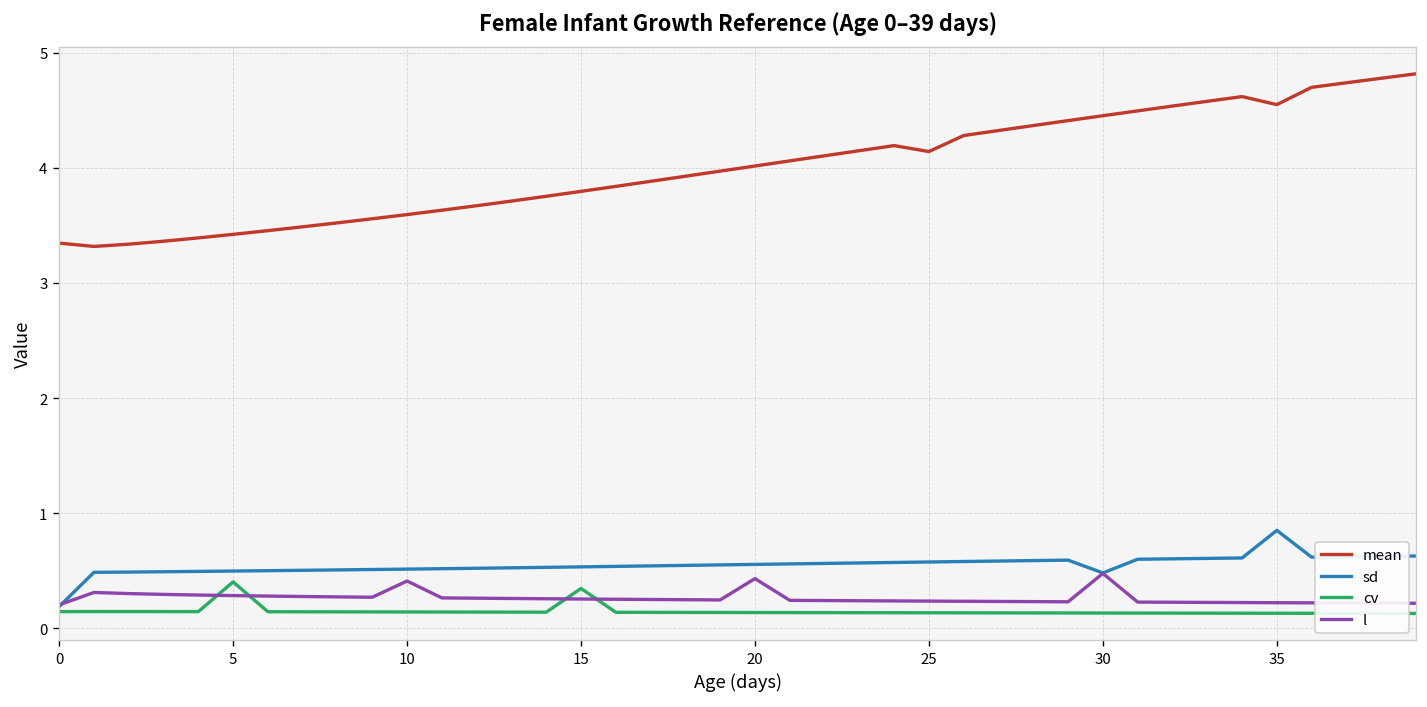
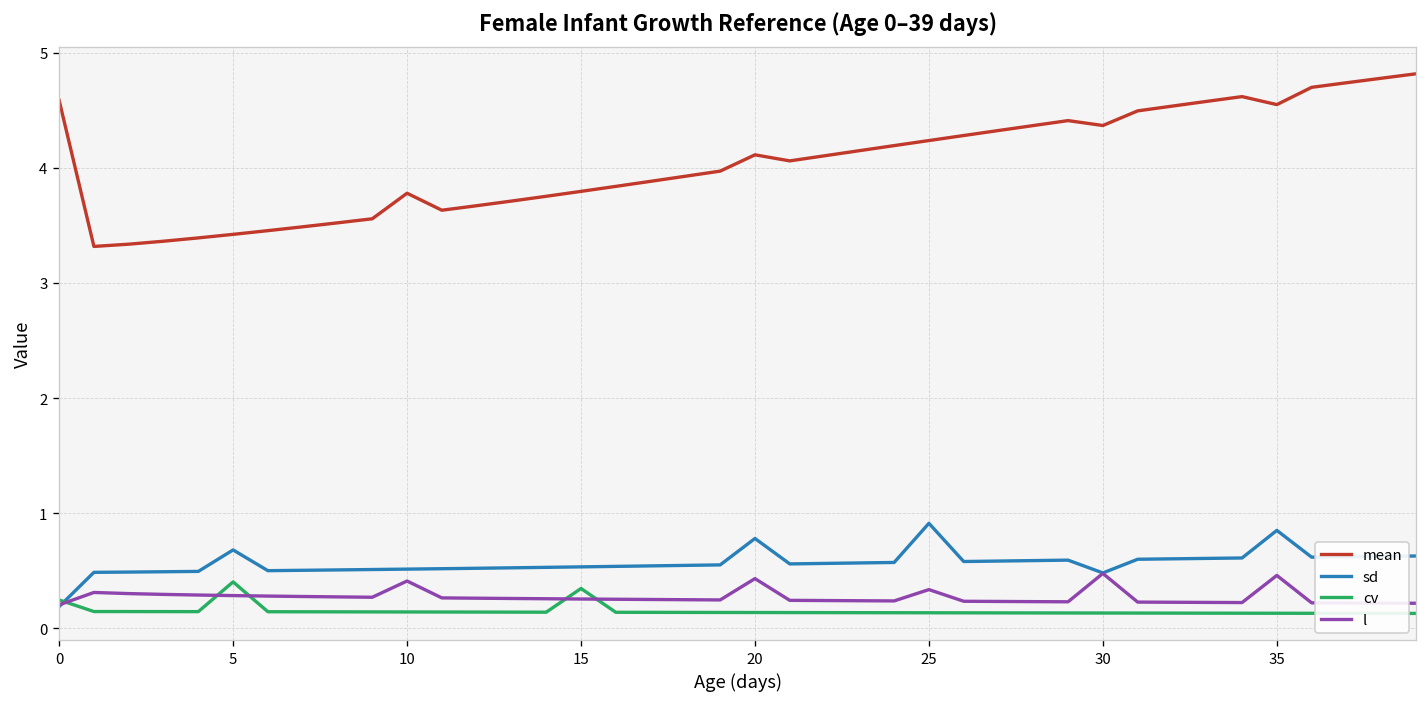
  {
    "mean": {
-     "0": 3.3,
+     "0": 4.6,
      "5": 3.4,
-     "10": 3.6,
+     "10": 3.8,
      "15": 3.8,
-     "20": 4.0,
-     "25": 4.1,
-     "30": 4.5,
+     "20": 4.1,
+     "25": 4.2,
+     "30": 4.4,
      "35": 4.5
    },
    "sd": {
-     "5": 0.5,
+     "5": 0.7,
      "10": 0.5,
      "15": 0.5,
-     "20": 0.6,
-     "25": 0.6,
+     "20": 0.8,
+     "25": 0.9,
      "35": 0.9
    },
    "cv": {
-     "0": 0.1,
+     "0": 0.2,
      "5": 0.4,
      "10": 0.1,
      "15": 0.3,
      "20": 0.1,
      "25": 0.1,
      "30": 0.1,
      "35": 0.1
    },
    "l": {
      "5": 0.3,
      "10": 0.4,
      "15": 0.3,
      "20": 0.4,
-     "25": 0.2,
-     "35": 0.2
+     "25": 0.3,
+     "35": 0.5
    }
  }
